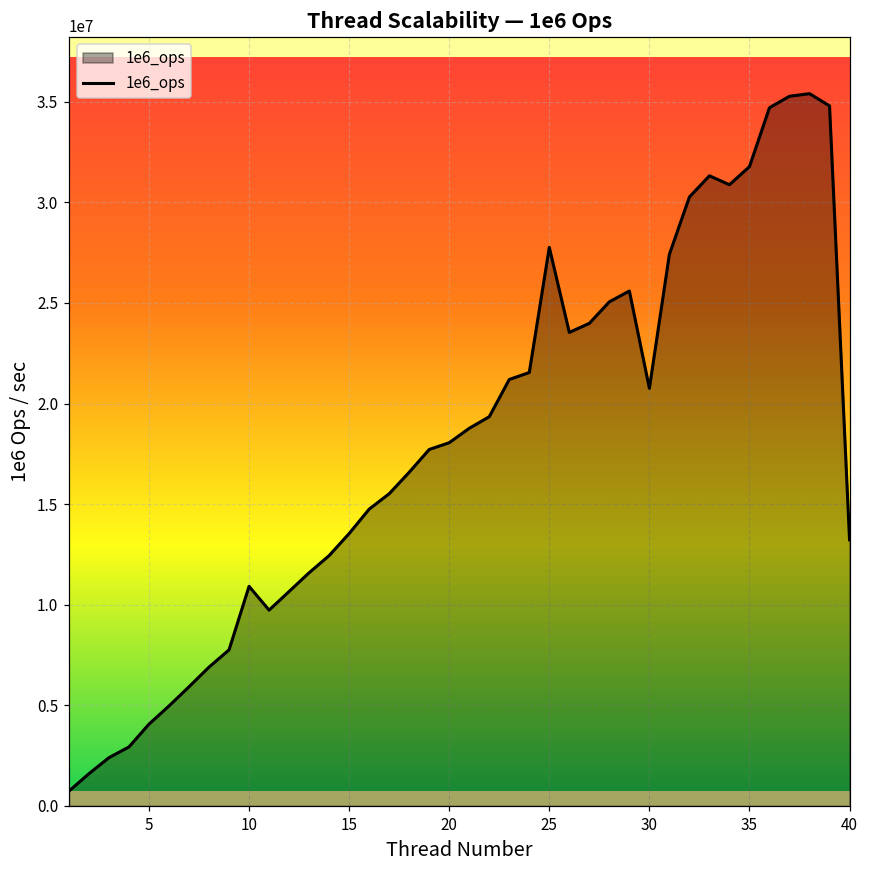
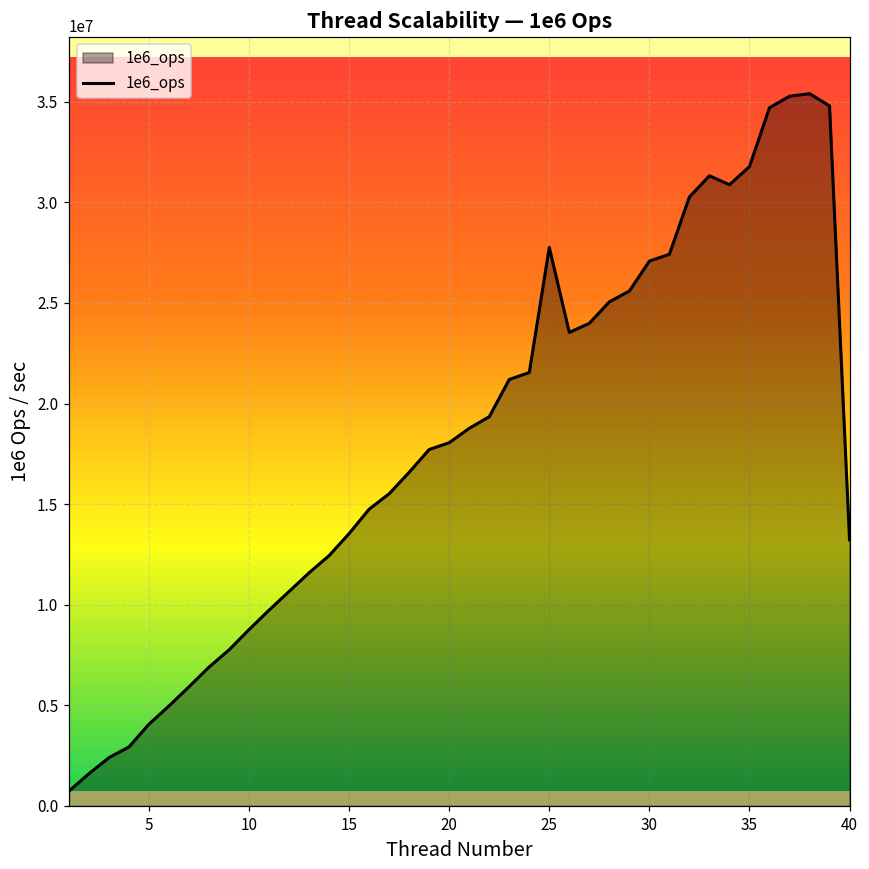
  {
    "5": 4100000,
-   "10": 10900000,
+   "10": 8800000,
    "15": 13500000,
    "20": 18100000,
    "25": 27800000,
-   "30": 20800000,
+   "30": 27100000,
    "35": 31800000,
    "40": 13200000
  }
